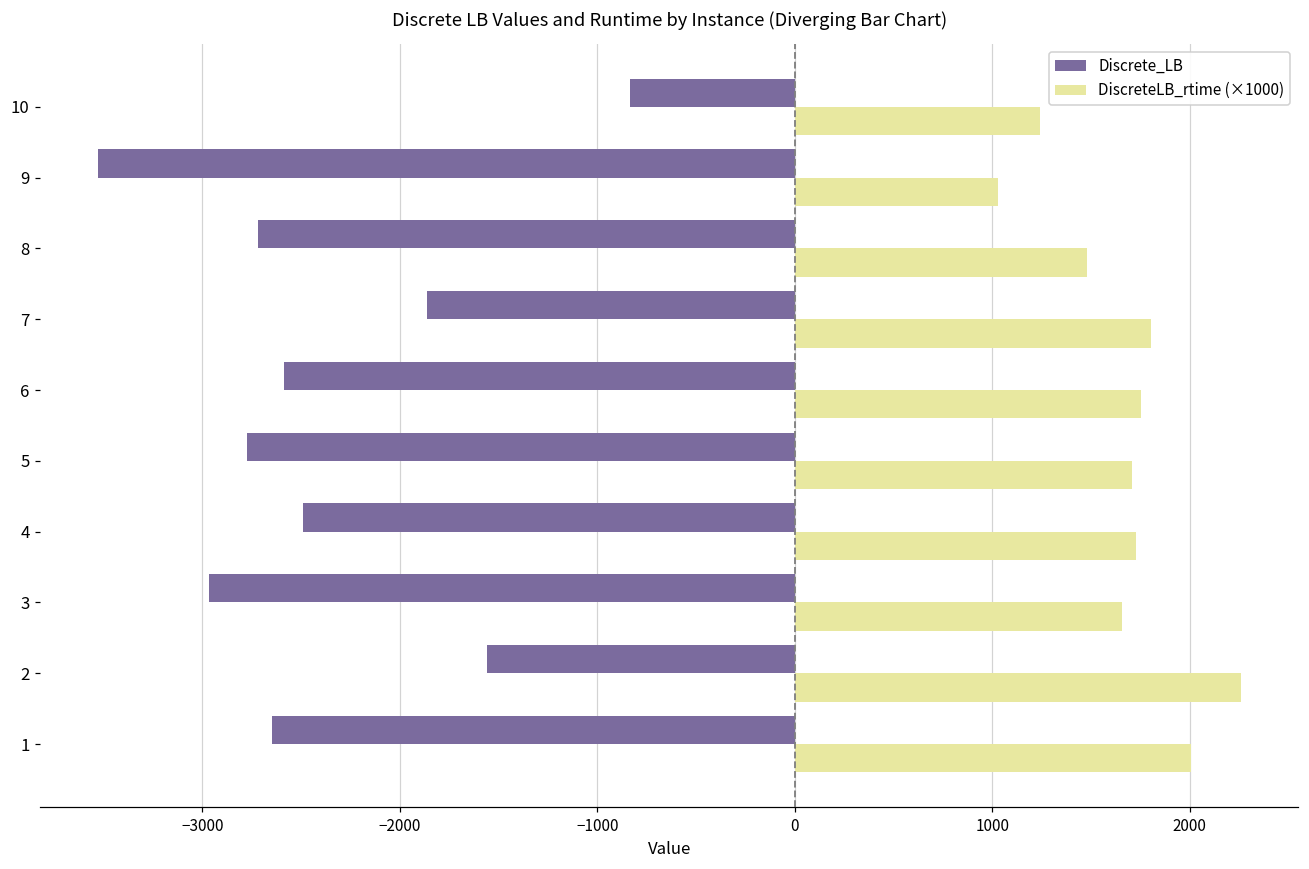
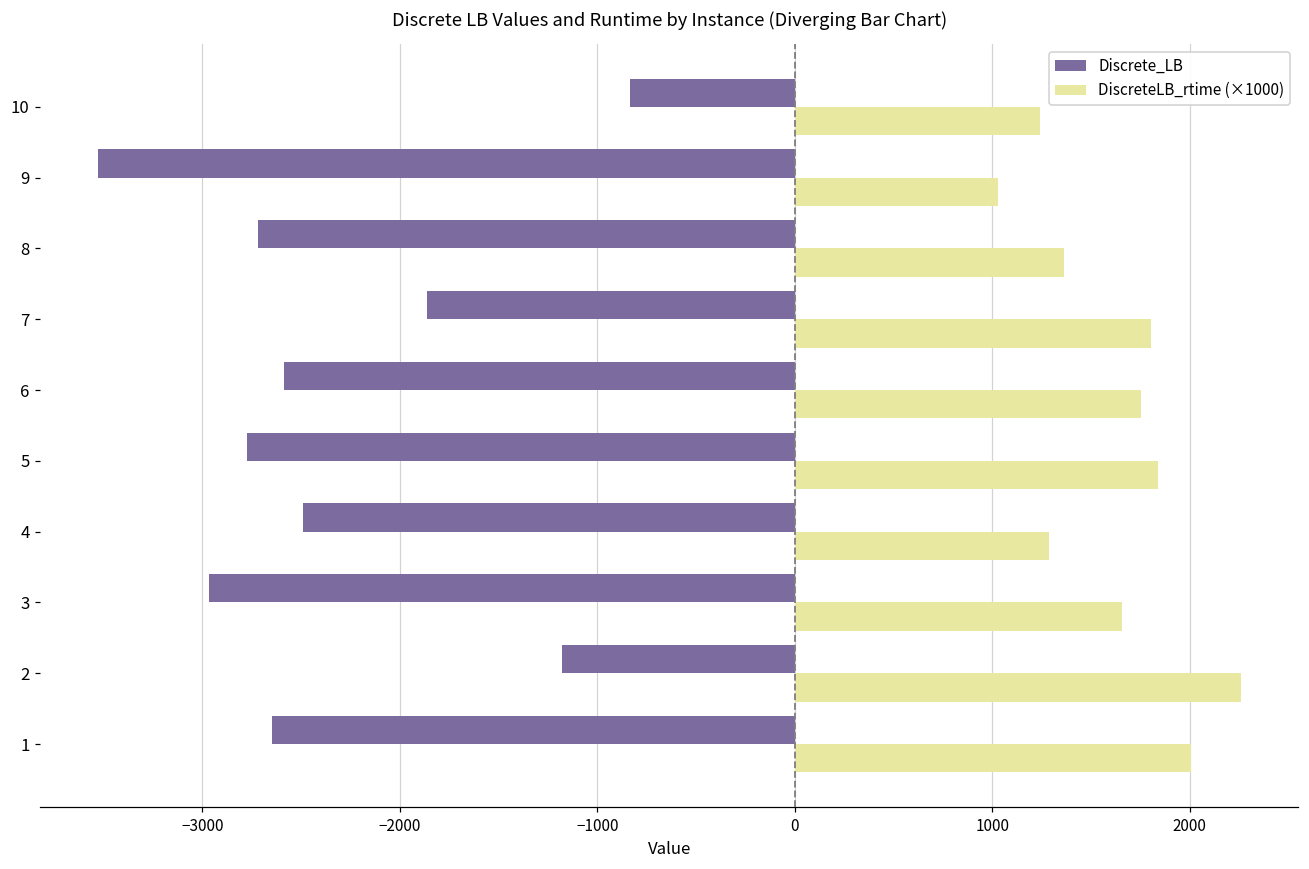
  {
    "Discrete_LB": {
      "10": -840,
      "9": -3530,
      "8": -2720,
      "7": -1860,
      "6": -2590,
      "5": -2780,
      "4": -2490,
      "3": -2970,
-     "2": -1560,
+     "2": -1180,
      "1": -2650
    },
    "DiscreteLB_rtime (×1000)": {
      "10": 1240,
      "9": 1030,
-     "8": 1480,
+     "8": 1360,
      "7": 1810,
      "6": 1750,
-     "5": 1710,
-     "4": 1730,
+     "5": 1840,
+     "4": 1290,
      "3": 1660,
      "2": 2260,
      "1": 2010
    }
  }
